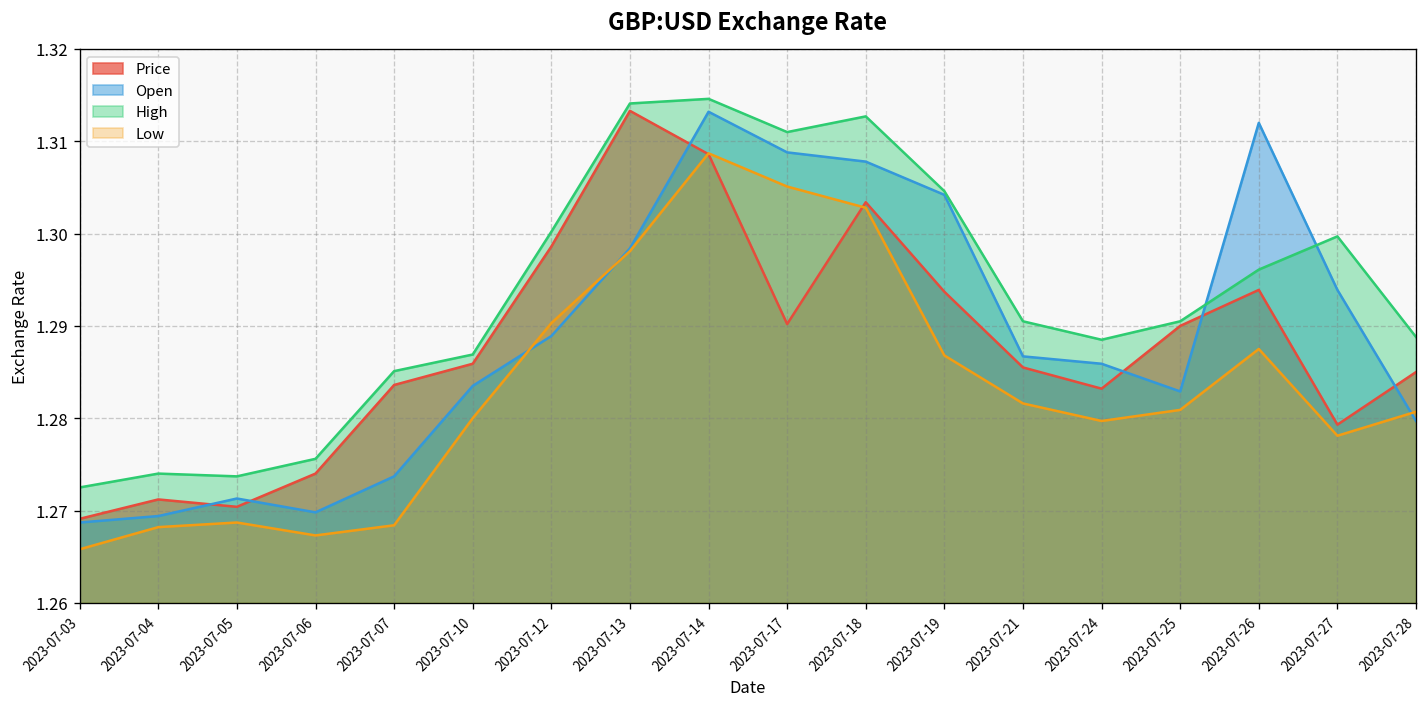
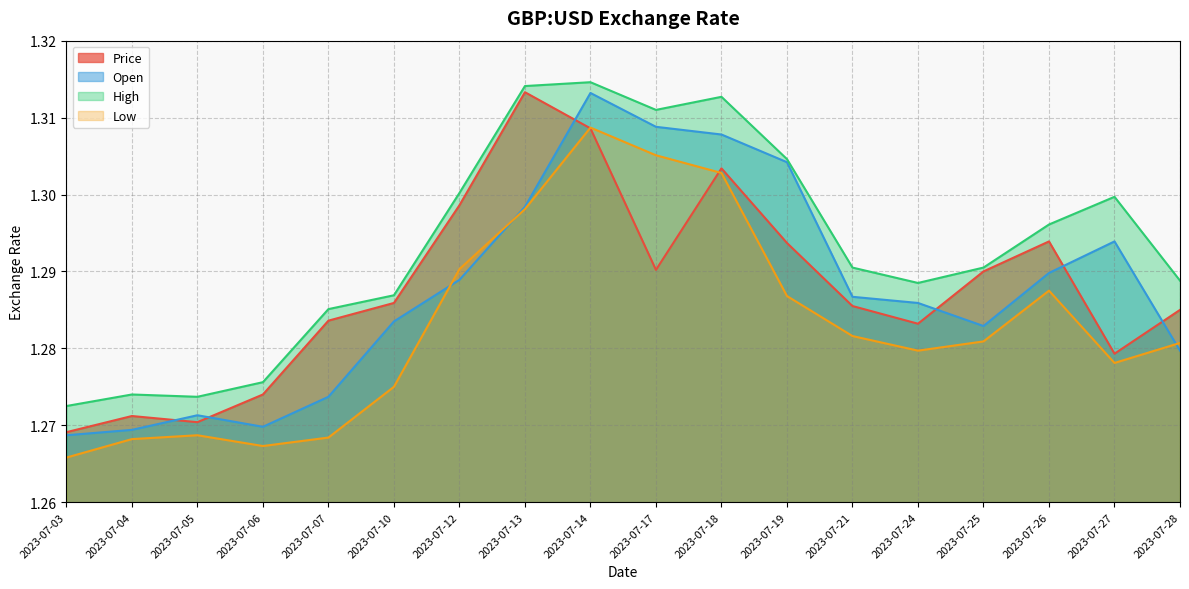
  {
    "Price": {
      "2023-07-03": 1.269,
      "2023-07-04": 1.271,
      "2023-07-05": 1.270,
      "2023-07-06": 1.274,
      "2023-07-07": 1.284,
      "2023-07-10": 1.286,
      "2023-07-12": 1.299,
      "2023-07-13": 1.313,
      "2023-07-17": 1.290,
      "2023-07-18": 1.303,
      "2023-07-19": 1.294,
      "2023-07-21": 1.286,
      "2023-07-24": 1.283,
      "2023-07-25": 1.290,
      "2023-07-26": 1.294,
      "2023-07-27": 1.279,
      "2023-07-28": 1.285
    },
    "Open": {
      "2023-07-03": 1.269,
      "2023-07-04": 1.269,
      "2023-07-05": 1.271,
      "2023-07-06": 1.270,
      "2023-07-07": 1.274,
      "2023-07-10": 1.284,
      "2023-07-12": 1.289,
      "2023-07-14": 1.313,
      "2023-07-17": 1.309,
      "2023-07-18": 1.308,
      "2023-07-19": 1.304,
      "2023-07-21": 1.287,
      "2023-07-24": 1.286,
      "2023-07-25": 1.283,
-     "2023-07-26": 1.312,
+     "2023-07-26": 1.290,
      "2023-07-27": 1.294,
      "2023-07-28": 1.280
    },
    "High": {
      "2023-07-03": 1.273,
      "2023-07-04": 1.274,
      "2023-07-05": 1.274,
      "2023-07-06": 1.276,
      "2023-07-07": 1.285,
      "2023-07-10": 1.287,
      "2023-07-12": 1.300,
      "2023-07-13": 1.314,
      "2023-07-14": 1.315,
      "2023-07-17": 1.311,
      "2023-07-18": 1.313,
      "2023-07-19": 1.305,
      "2023-07-21": 1.291,
      "2023-07-24": 1.289,
      "2023-07-25": 1.291,
      "2023-07-26": 1.296,
      "2023-07-27": 1.300,
      "2023-07-28": 1.289
    },
    "Low": {
      "2023-07-03": 1.266,
      "2023-07-04": 1.268,
      "2023-07-05": 1.269,
      "2023-07-06": 1.267,
      "2023-07-07": 1.268,
-     "2023-07-10": 1.280,
+     "2023-07-10": 1.275,
      "2023-07-12": 1.290,
      "2023-07-17": 1.305,
      "2023-07-18": 1.303,
      "2023-07-19": 1.287,
      "2023-07-21": 1.282,
      "2023-07-24": 1.280,
      "2023-07-25": 1.281,
      "2023-07-26": 1.288,
      "2023-07-27": 1.278,
      "2023-07-28": 1.281
    }
  }
